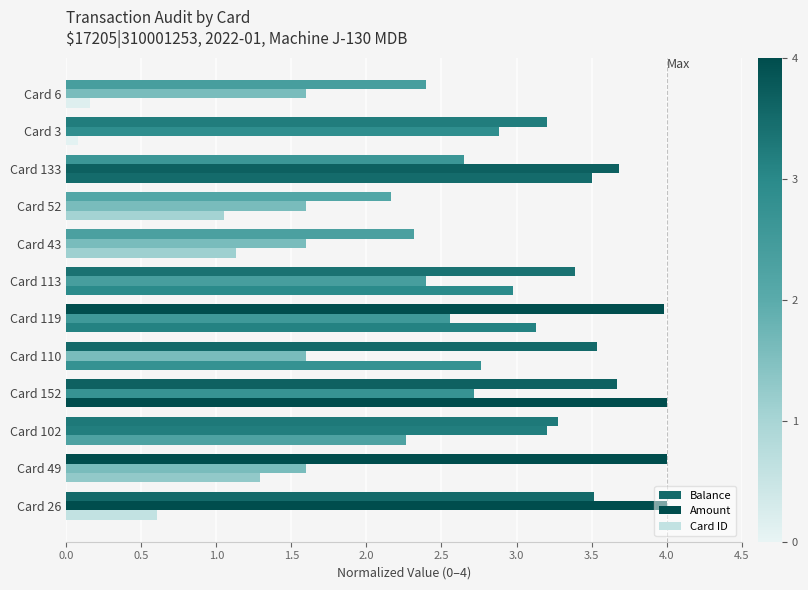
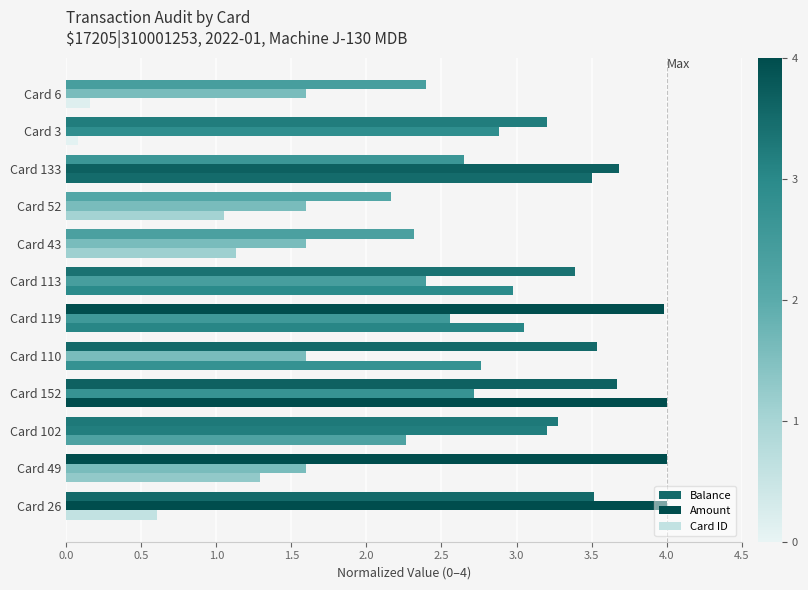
  {
    "Card ID": {
      "Card 6": 0.16,
      "Card 3": 0.08,
      "Card 133": 3.50,
      "Card 52": 1.05,
      "Card 43": 1.13,
      "Card 113": 2.97,
-     "Card 119": 3.13,
+     "Card 119": 3.05,
      "Card 110": 2.76,
      "Card 152": 4.00,
      "Card 102": 2.26,
      "Card 49": 1.29,
      "Card 26": 0.61
    }
  }
